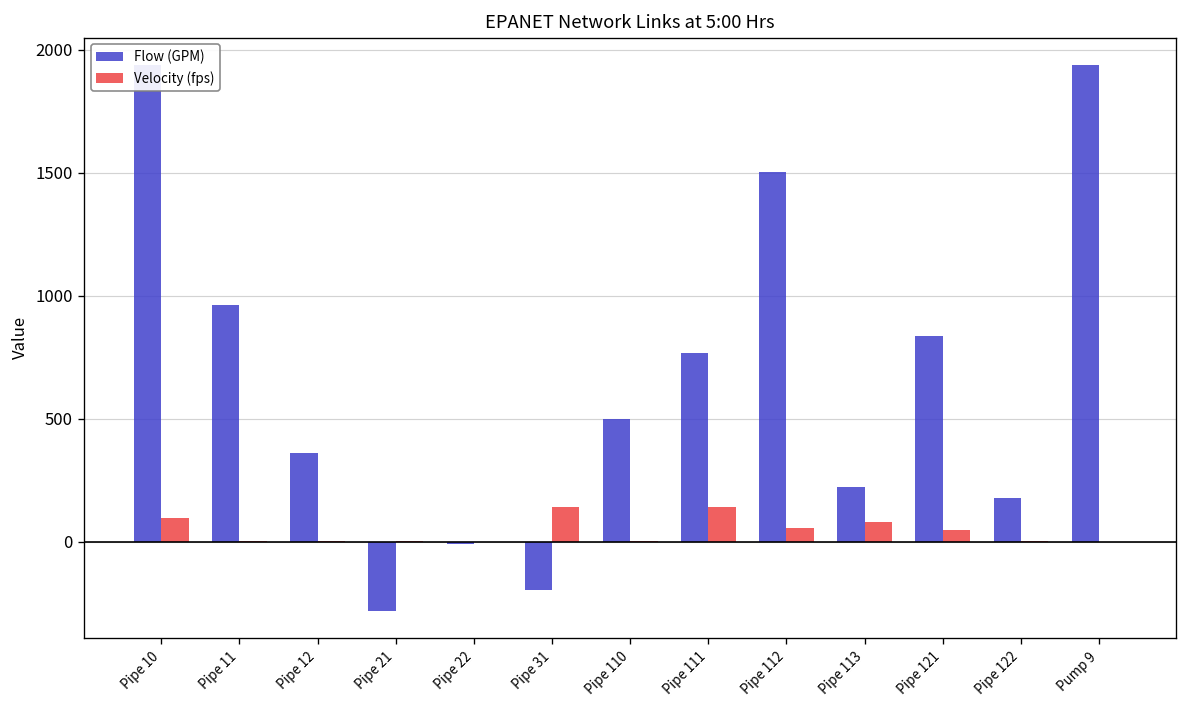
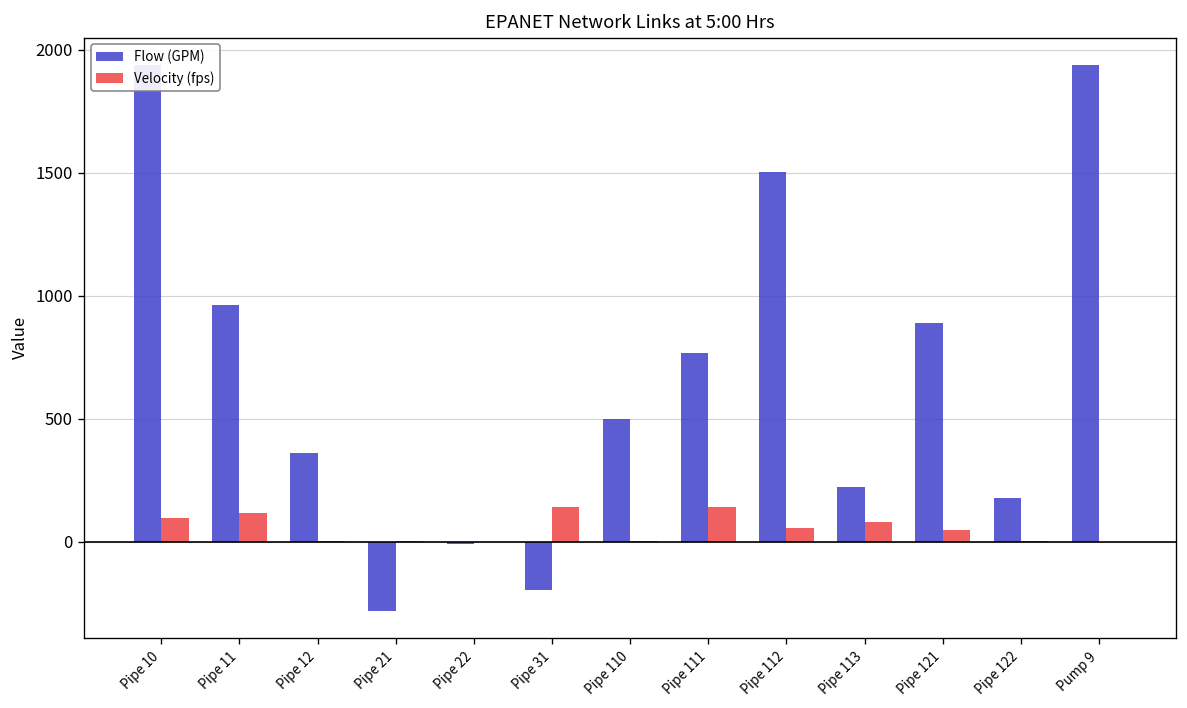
  {
    "Flow (GPM)": {
      "Pipe 11": 960,
      "Pipe 12": 360,
      "Pipe 21": -280,
      "Pipe 31": -200,
      "Pipe 110": 500,
      "Pipe 111": 770,
      "Pipe 112": 1500,
      "Pipe 113": 220,
-     "Pipe 121": 840,
+     "Pipe 121": 890,
      "Pipe 122": 180,
      "Pump 9": 1940
    },
    "Velocity (fps)": {
      "Pipe 10": 100,
-     "Pipe 11": 0,
+     "Pipe 11": 110,
      "Pipe 31": 140,
      "Pipe 111": 140,
      "Pipe 112": 50,
      "Pipe 113": 80,
      "Pipe 121": 50,
      "Pump 9": 0
    }
  }
